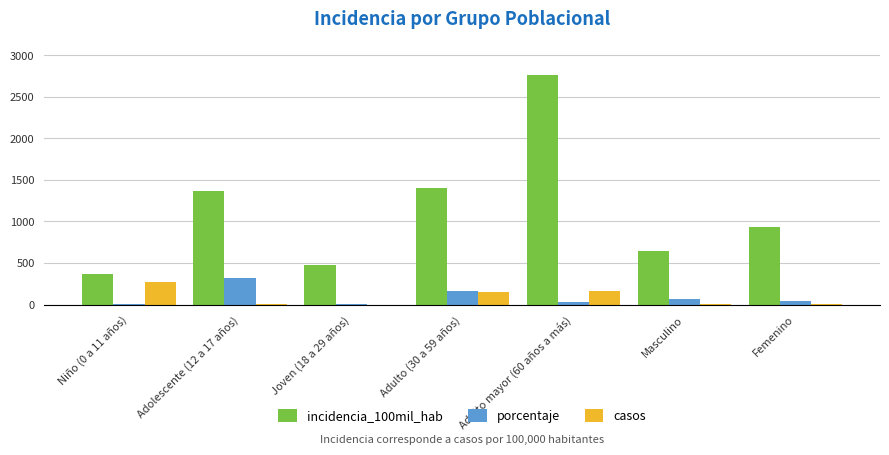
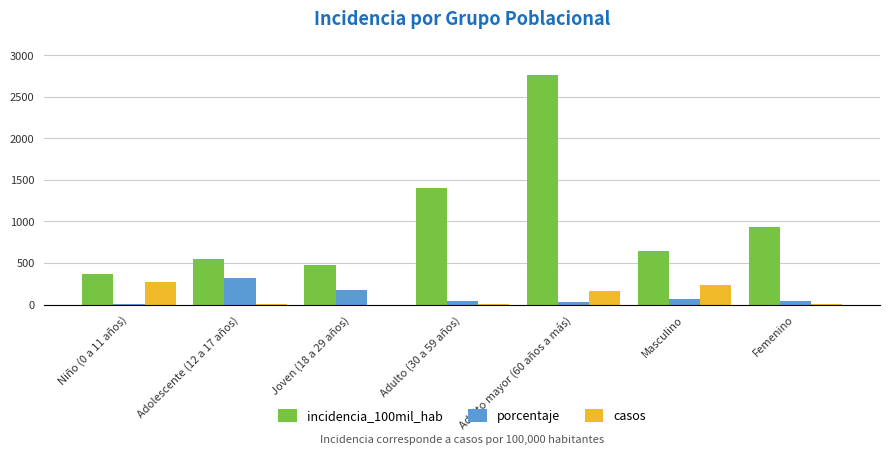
  {
    "incidencia_100mil_hab": {
      "Niño (0 a 11 años)": 400,
-     "Adolescente (12 a 17 años)": 1400,
+     "Adolescente (12 a 17 años)": 500,
      "Joven (18 a 29 años)": 500,
      "Adulto (30 a 59 años)": 1400,
      "Adulto mayor (60 años a más)": 2800,
      "Masculino": 600,
      "Femenino": 900
    },
    "porcentaje": {
      "Adolescente (12 a 17 años)": 300,
-     "Joven (18 a 29 años)": 0,
-     "Adulto (30 a 59 años)": 200,
+     "Joven (18 a 29 años)": 200,
+     "Adulto (30 a 59 años)": 0,
      "Adulto mayor (60 años a más)": 0,
      "Masculino": 100,
      "Femenino": 0
    },
    "casos": {
      "Niño (0 a 11 años)": 300,
-     "Adulto (30 a 59 años)": 100,
+     "Adulto (30 a 59 años)": 0,
      "Adulto mayor (60 años a más)": 200,
-     "Masculino": 0
+     "Masculino": 200
    }
  }
